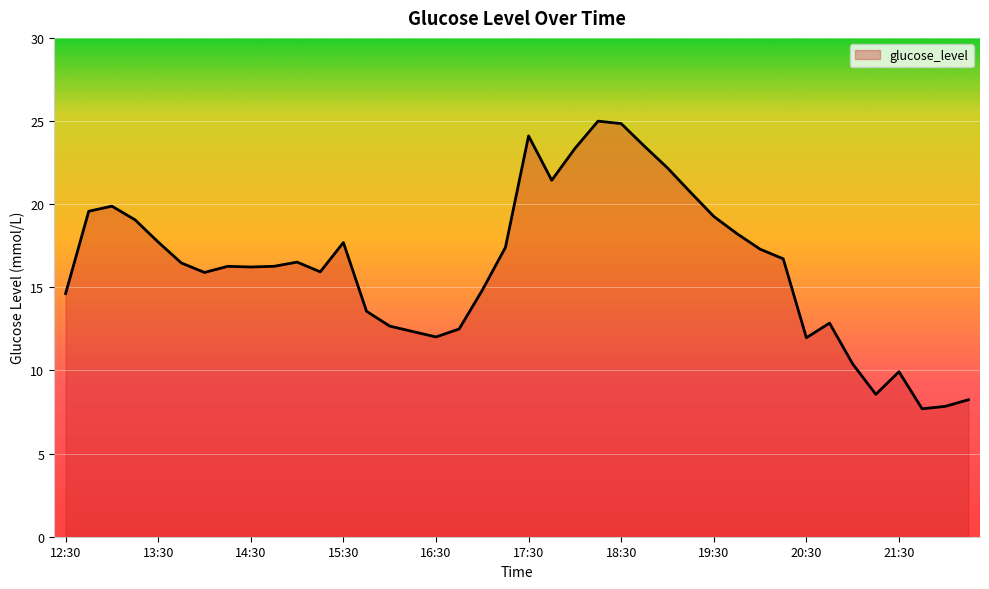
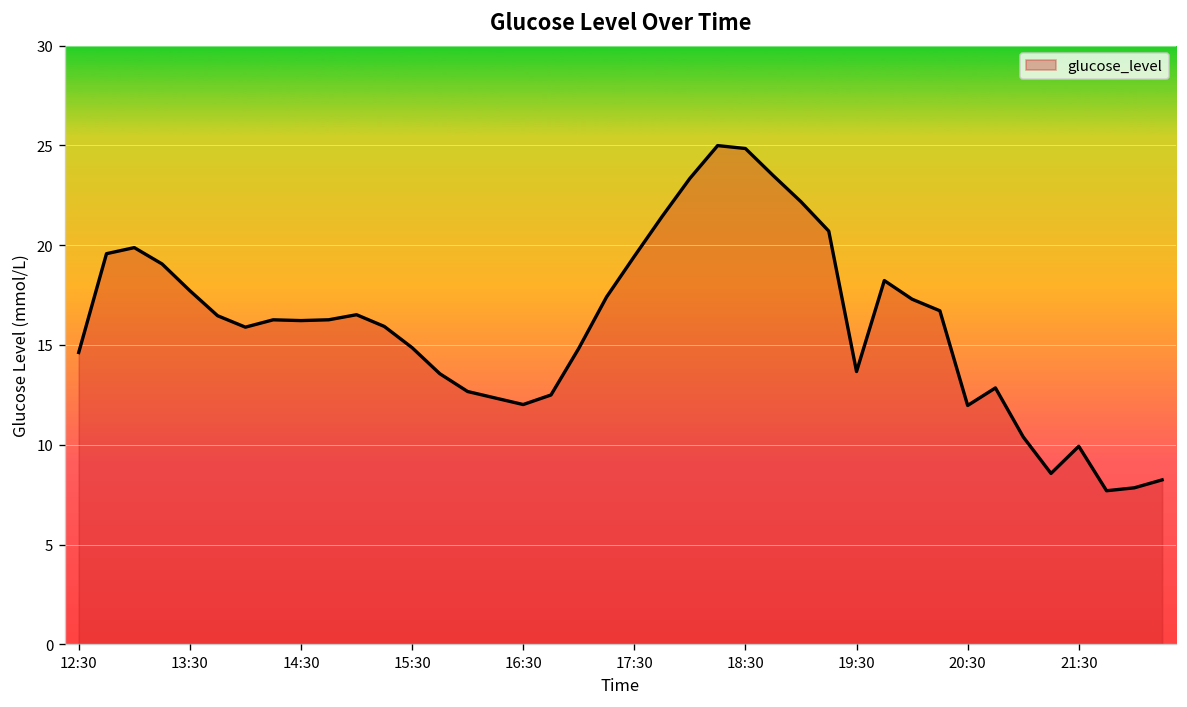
  {
    "12:30": 14.6,
    "13:30": 17.7,
    "14:30": 16.2,
-   "15:30": 17.7,
+   "15:30": 14.9,
    "16:30": 12.0,
-   "17:30": 24.1,
+   "17:30": 19.4,
    "18:30": 24.8,
-   "19:30": 19.3,
+   "19:30": 13.7,
    "20:30": 12.0,
    "21:30": 9.9
  }
